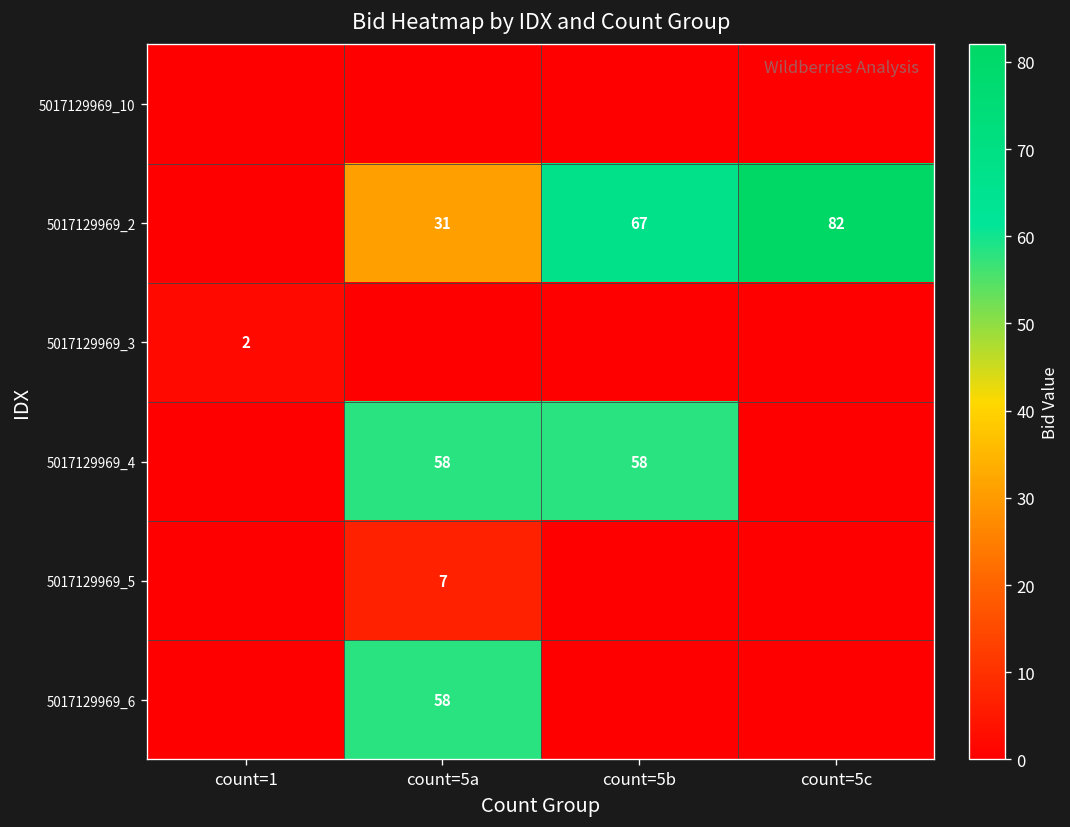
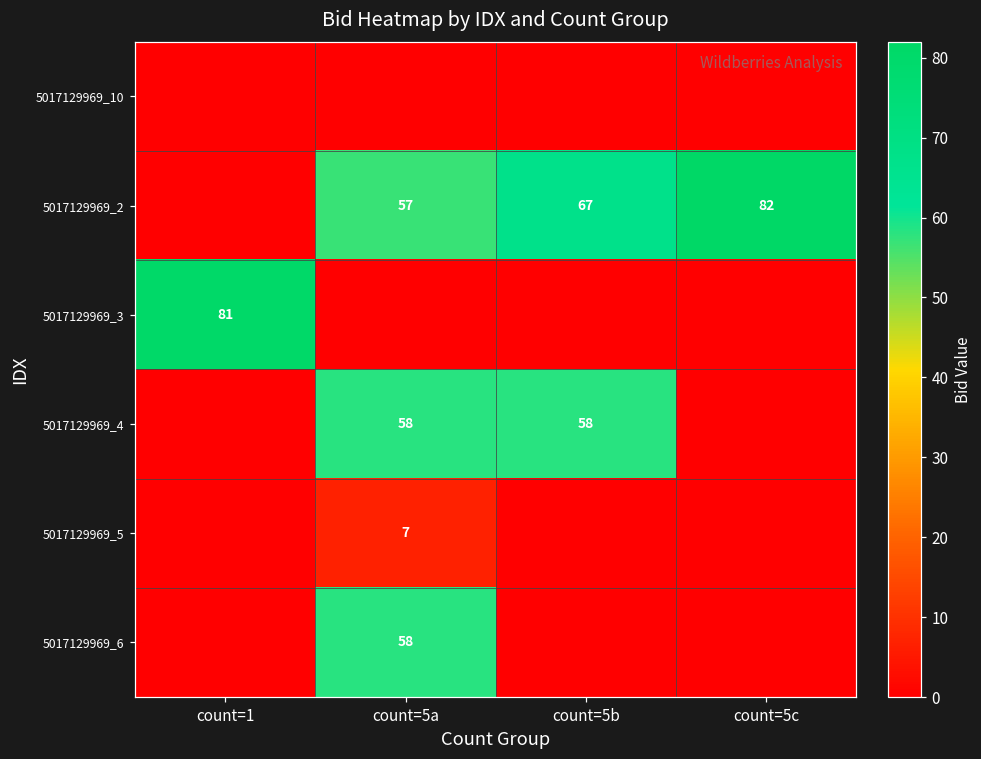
  {
    "5017129969_2": {
-     "count=5a": 31,
+     "count=5a": 57,
      "count=5b": 67,
      "count=5c": 82
    },
    "5017129969_3": {
-     "count=1": 2
+     "count=1": 81
    },
    "5017129969_4": {
      "count=5a": 58,
      "count=5b": 58
    },
    "5017129969_5": {
      "count=5a": 7
    },
    "5017129969_6": {
      "count=5a": 58
    }
  }
